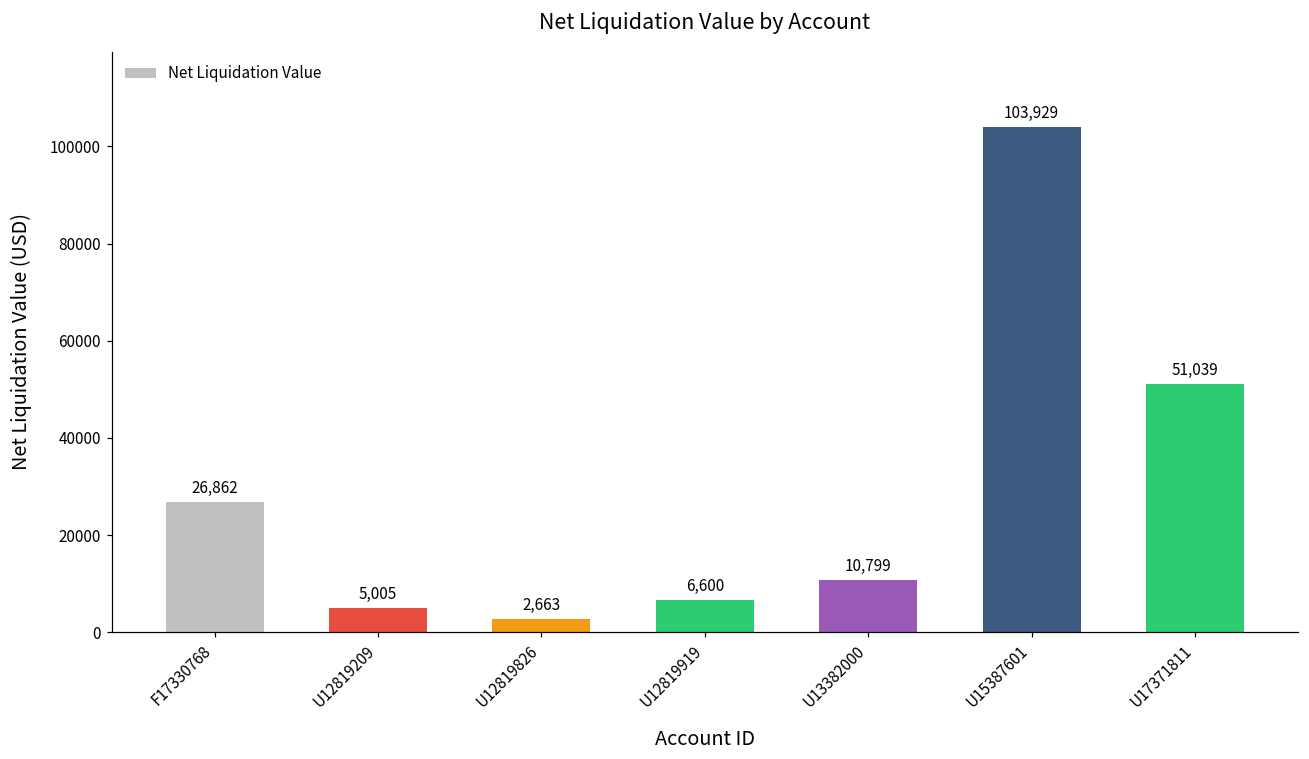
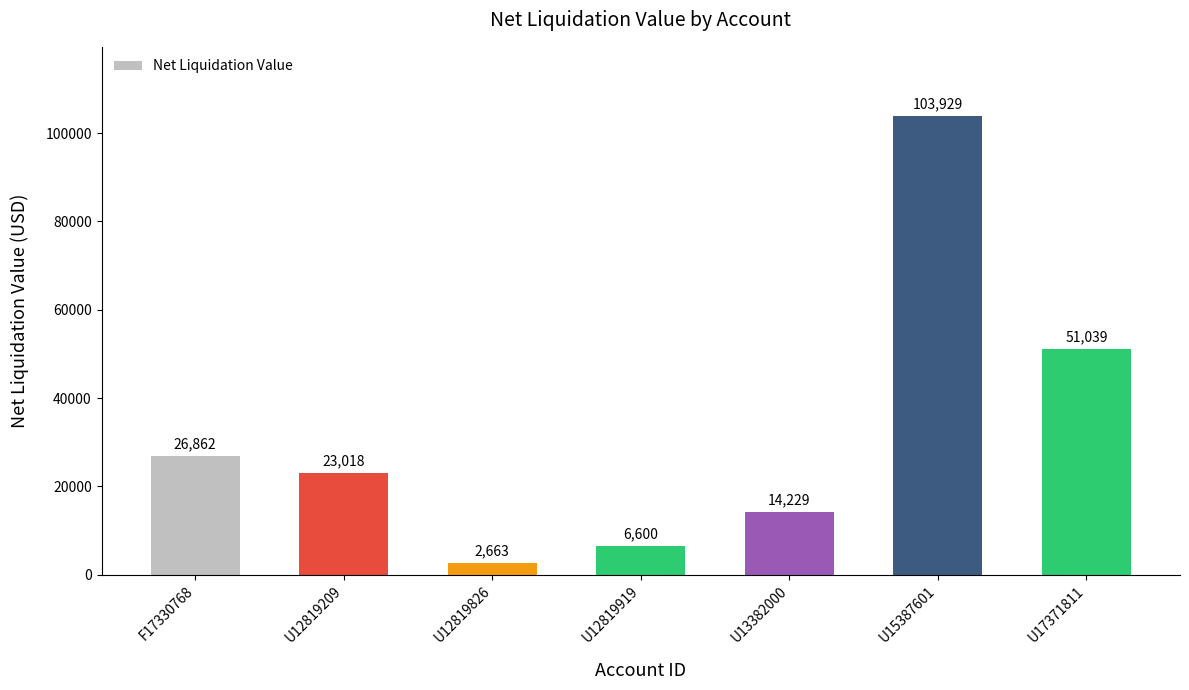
  {
    "F17330768": "26,862",
-   "U12819209": "5,005",
+   "U12819209": "23,018",
    "U12819826": "2,663",
    "U12819919": "6,600",
-   "U13382000": "10,799",
+   "U13382000": "14,229",
    "U15387601": "103,929",
    "U17371811": "51,039"
  }
